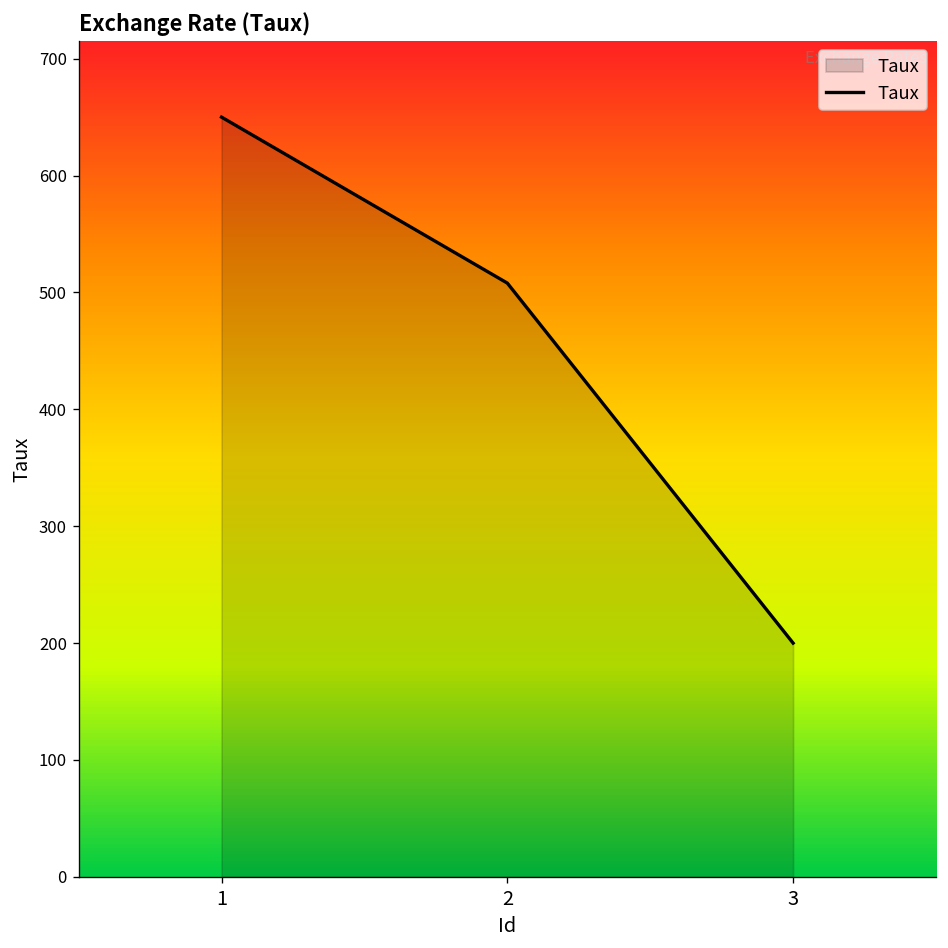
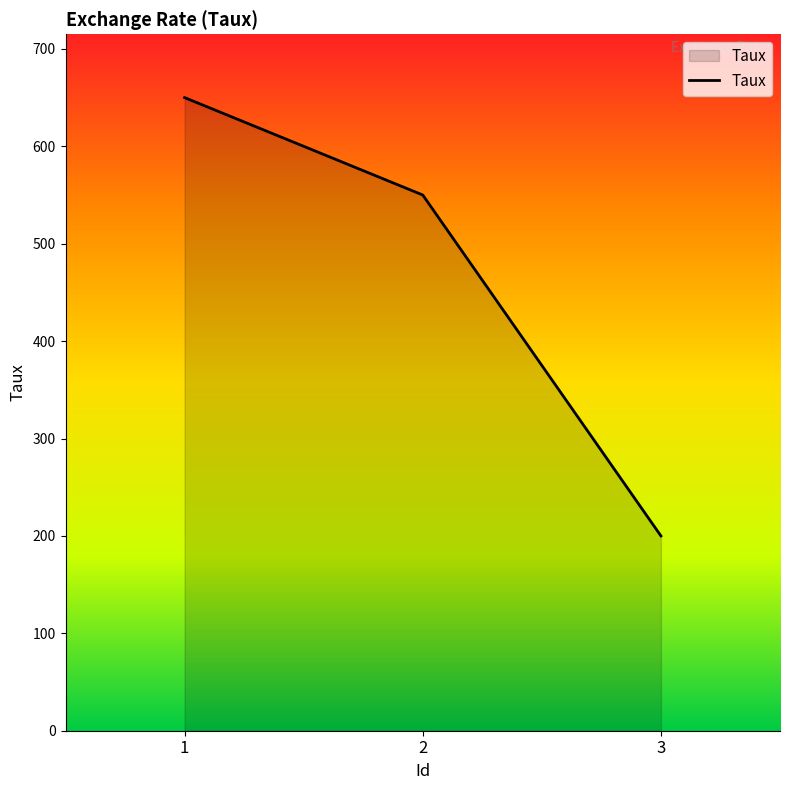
  {
    "1": 650,
-   "2": 510,
+   "2": 550,
    "3": 200
  }
